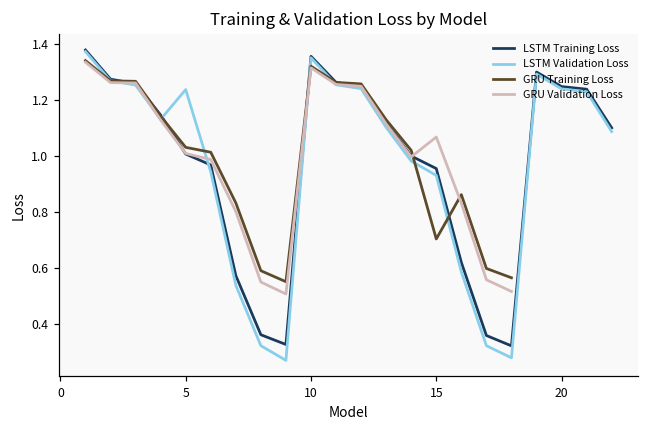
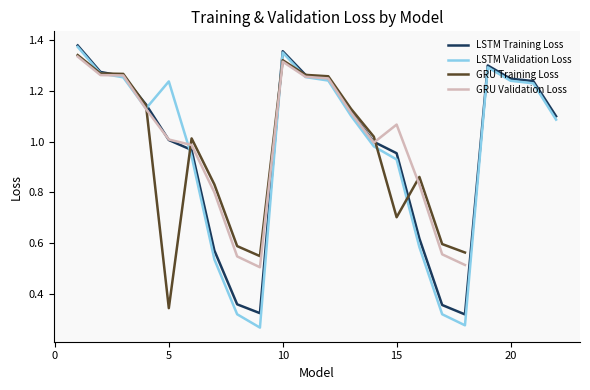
  {
    "LSTM Training Loss": {
      "15": 0.95
    },
    "LSTM Validation Loss": {
      "5": 1.24,
      "15": 0.93
    },
    "GRU Training Loss": {
-     "5": 1.03,
+     "5": 0.34,
      "15": 0.70
    },
    "GRU Validation Loss": {
      "15": 1.07
    }
  }
